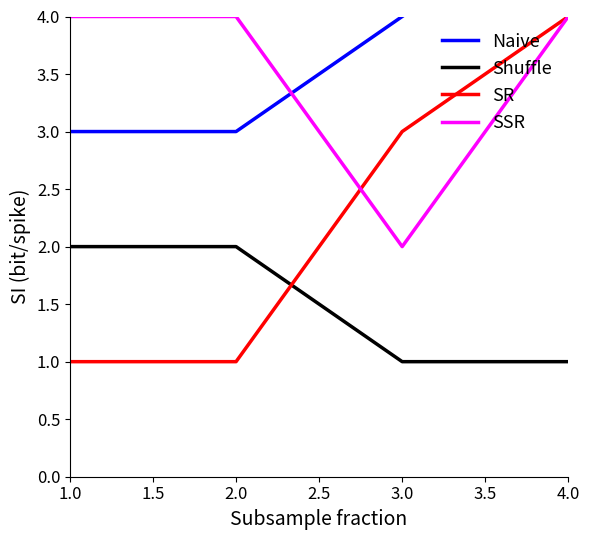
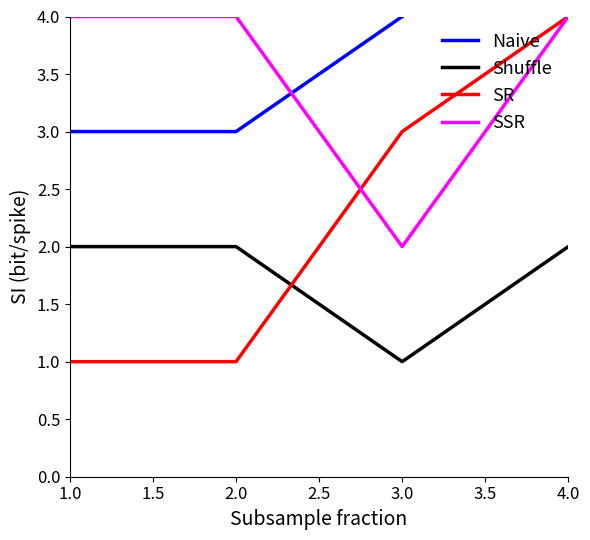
  {
    "Naive": {
      "1.0": 3,
      "2.0": 3,
      "3.0": 4
    },
    "Shuffle": {
      "1.0": 2,
      "2.0": 2,
      "3.0": 1,
-     "4.0": 1
+     "4.0": 2
    },
    "SR": {
      "1.0": 1,
      "2.0": 1,
      "3.0": 3
    },
    "SSR": {
      "1.0": 4,
      "2.0": 4,
      "3.0": 2
    }
  }
